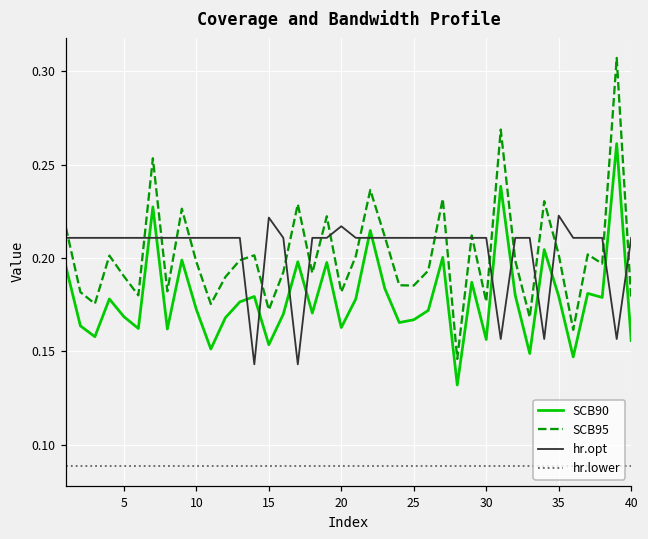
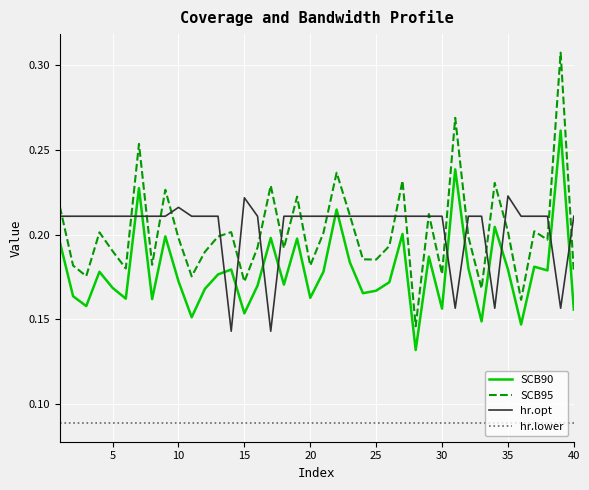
  {
    "hr.opt": {
      "5": 0.211,
-     "10": 0.211,
+     "10": 0.216,
      "15": 0.222,
-     "20": 0.217,
+     "20": 0.211,
      "25": 0.211,
      "30": 0.211,
      "35": 0.223,
      "40": 0.211
    },
    "hr.lower": {
      "5": 0.089,
      "10": 0.089,
      "15": 0.089,
      "20": 0.089,
      "25": 0.089,
      "30": 0.089,
      "40": 0.089
    }
  }
